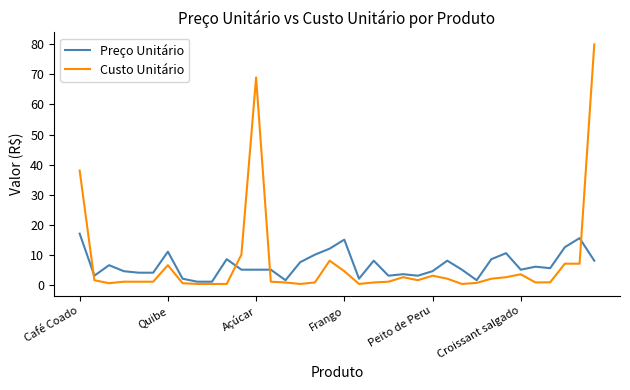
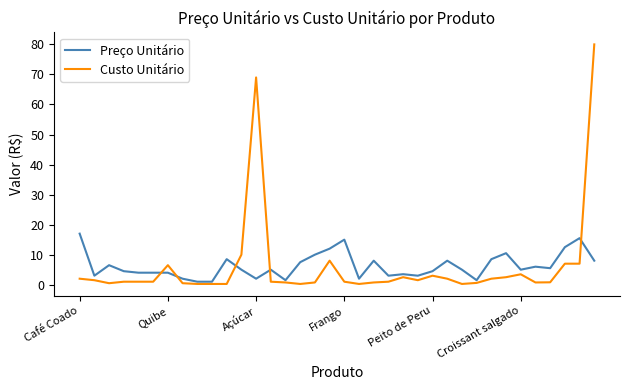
  {
    "Preço Unitário": {
      "Café Coado": 17,
-     "Quibe": 11,
-     "Açúcar": 5,
+     "Quibe": 4,
+     "Açúcar": 2,
      "Frango": 15,
      "Peito de Peru": 5,
      "Croissant salgado": 5
    },
    "Custo Unitário": {
-     "Café Coado": 38,
+     "Café Coado": 2,
      "Quibe": 7,
      "Açúcar": 69,
-     "Frango": 5,
+     "Frango": 1,
      "Peito de Peru": 3,
      "Croissant salgado": 3
    }
  }
